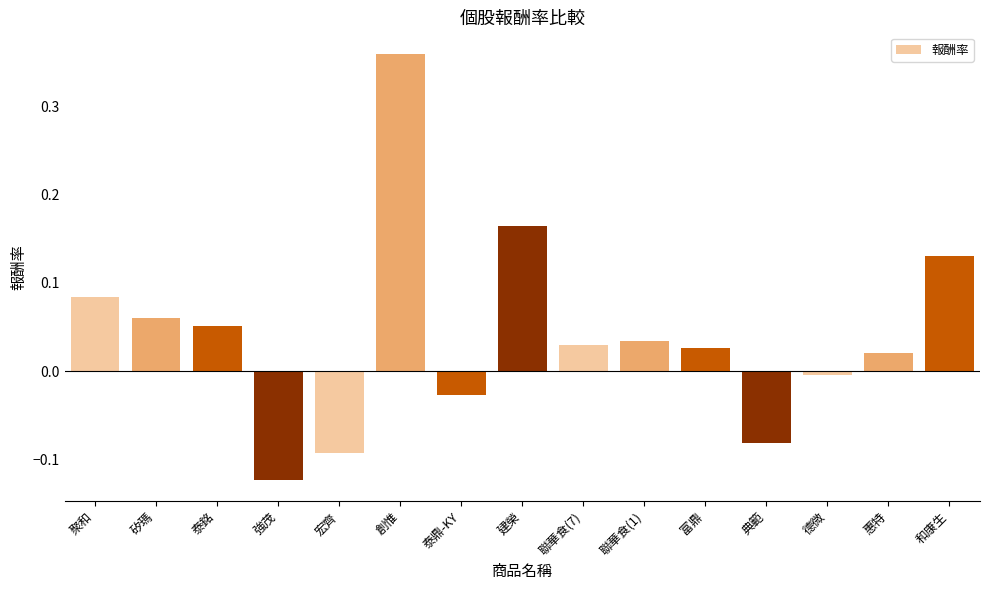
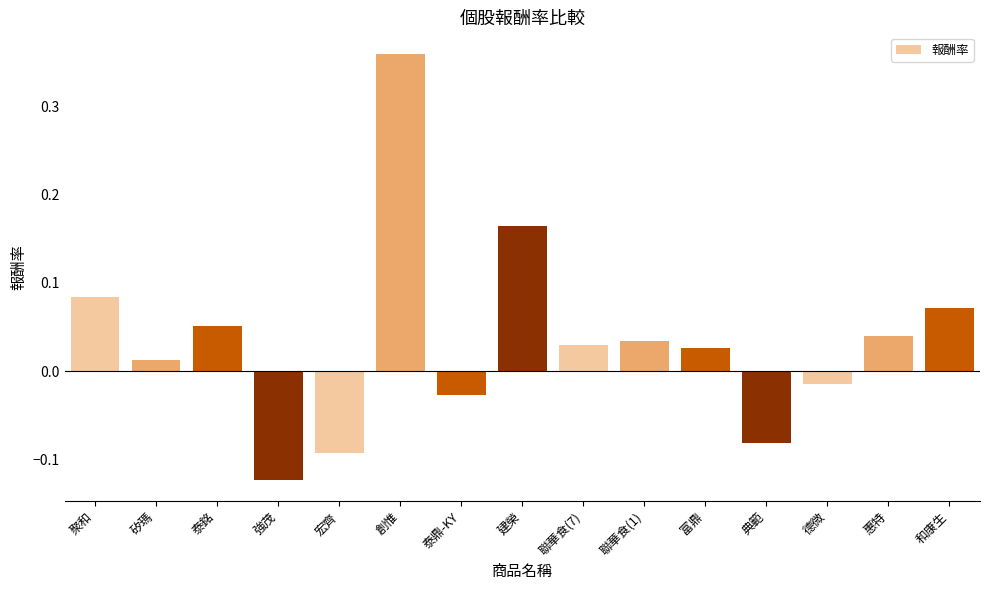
  {
    "聚和": 0.08,
-   "矽瑪": 0.06,
+   "矽瑪": 0.01,
    "泰銘": 0.05,
    "強茂": -0.12,
    "宏齊": -0.09,
    "創惟": 0.36,
    "泰鼎-KY": -0.03,
    "建榮": 0.16,
    "聯華食(7)": 0.03,
    "聯華食(1)": 0.03,
    "富鼎": 0.03,
    "典範": -0.08,
-   "德微": 0.00,
-   "惠特": 0.02,
-   "和康生": 0.13
+   "德微": -0.01,
+   "惠特": 0.04,
+   "和康生": 0.07
  }
